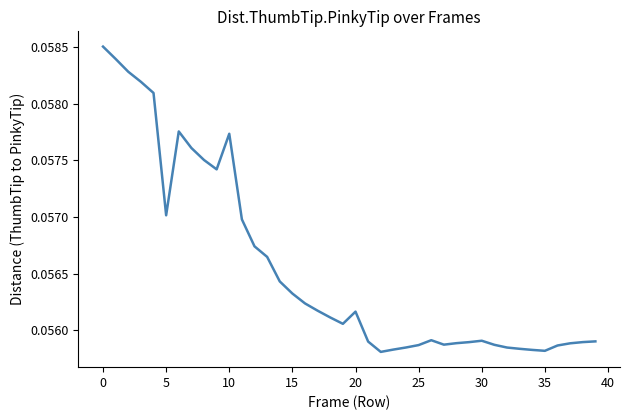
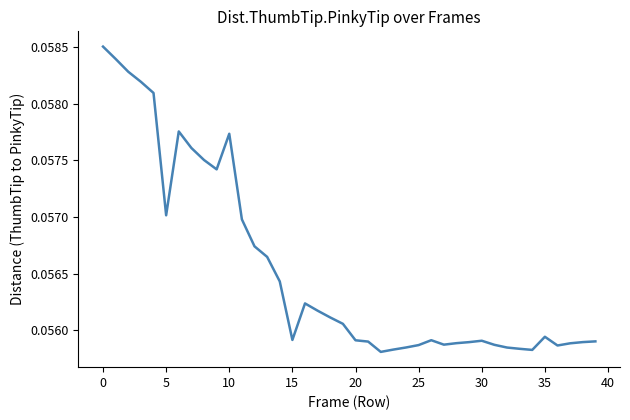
  {
    "0": 0.05850,
    "5": 0.05702,
    "10": 0.05773,
-   "15": 0.05633,
-   "20": 0.05617,
+   "15": 0.05592,
+   "20": 0.05591,
    "25": 0.05587,
    "30": 0.05591,
-   "35": 0.05582
+   "35": 0.05594
  }
